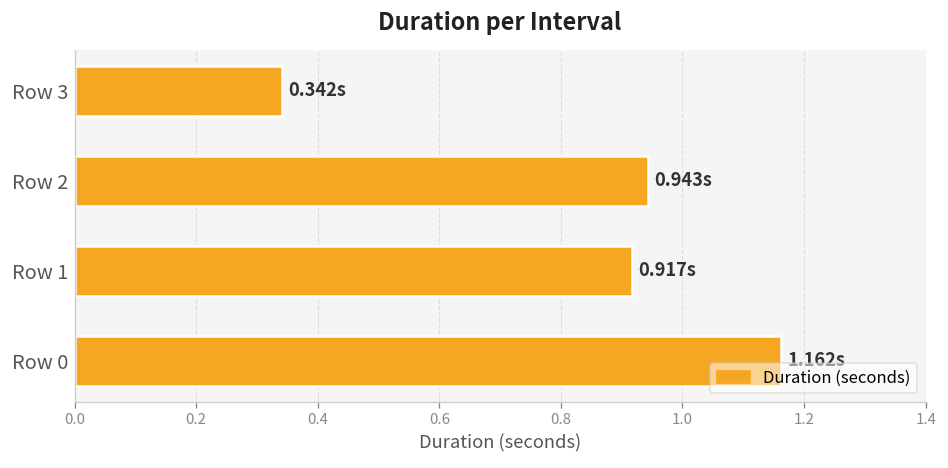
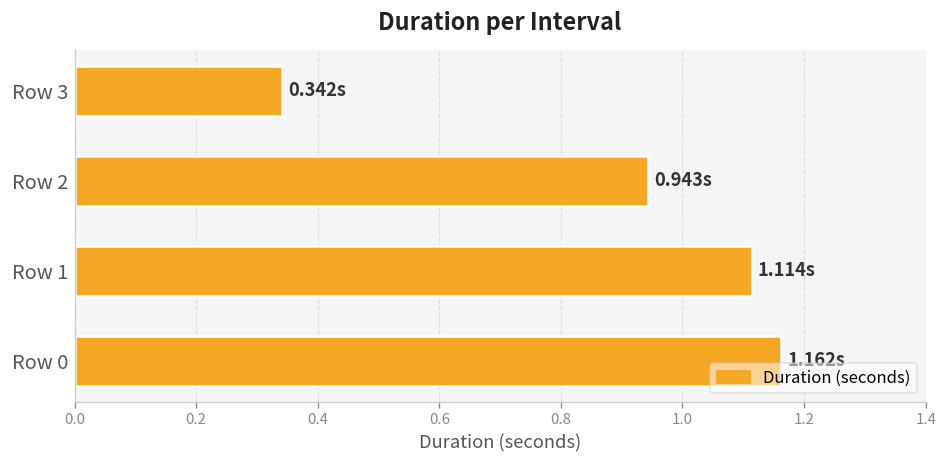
  {
    "Row 3": "0.342s",
    "Row 2": "0.943s",
-   "Row 1": "0.917s"
+   "Row 1": "1.114s"
  }
